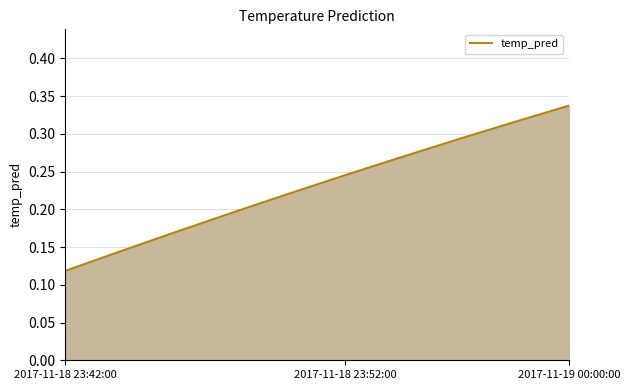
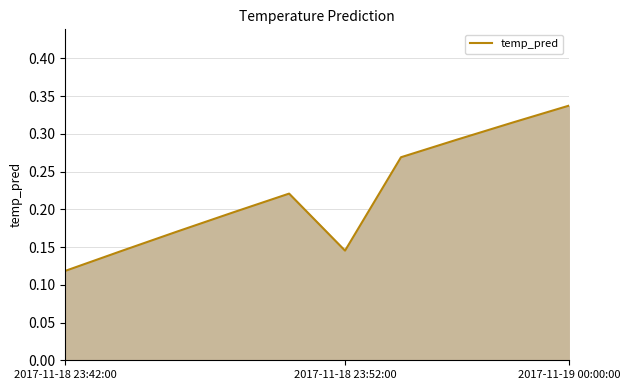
  {
    "2017-11-18 23:42:00": 0.12,
-   "2017-11-18 23:52:00": 0.25,
+   "2017-11-18 23:52:00": 0.15,
    "2017-11-19 00:00:00": 0.34
  }
